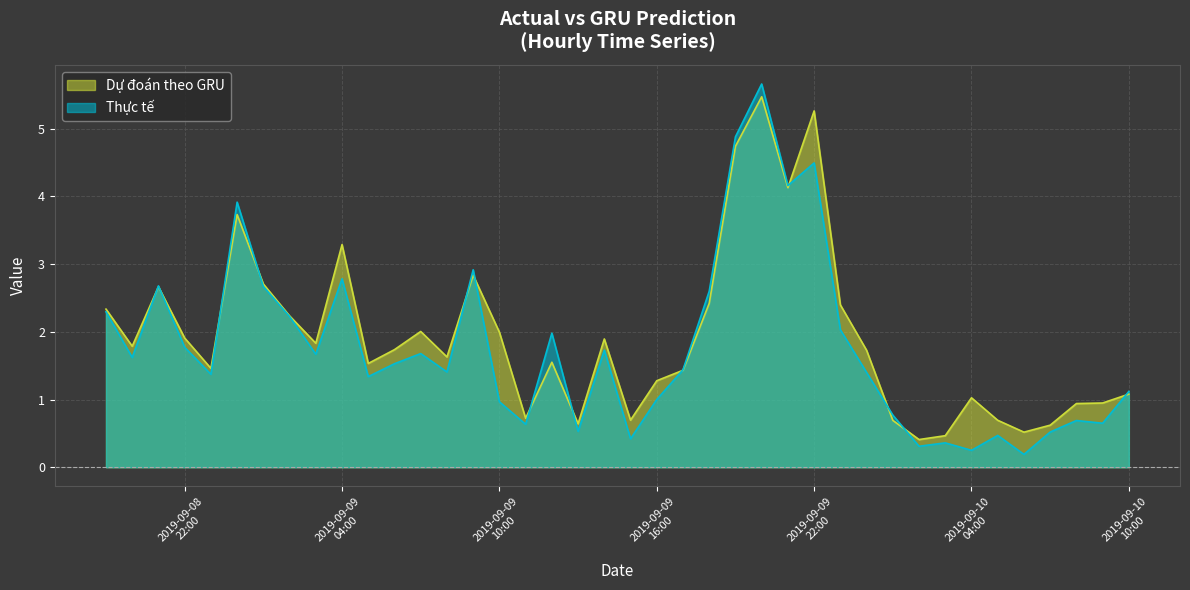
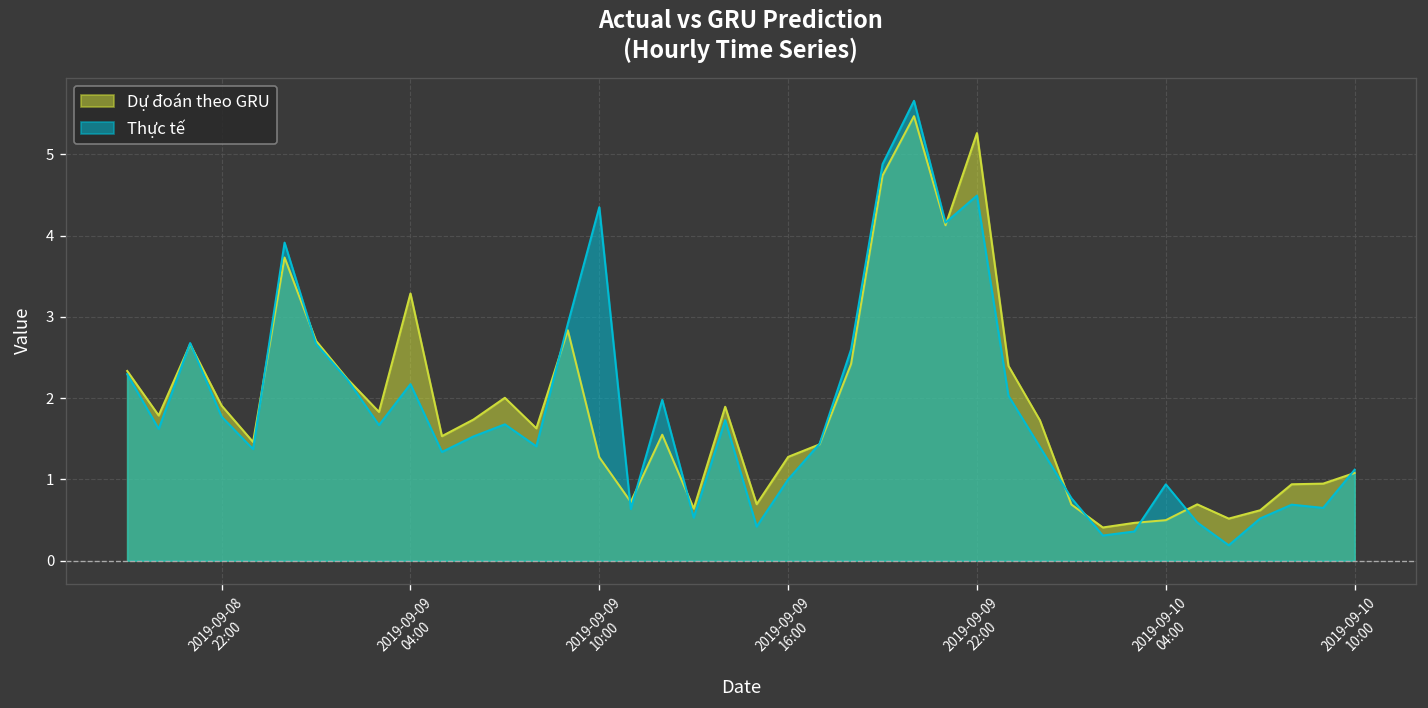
  {
    "Dự đoán theo GRU": {
      "2019-09-08 22:00": 1.9,
      "2019-09-09 04:00": 3.3,
-     "2019-09-09 10:00": 2.0,
+     "2019-09-09 10:00": 1.3,
      "2019-09-09 16:00": 1.3,
      "2019-09-09 22:00": 5.3,
-     "2019-09-10 04:00": 1.0,
+     "2019-09-10 04:00": 0.5,
      "2019-09-10 10:00": 1.1
    },
    "Thực tế": {
      "2019-09-08 22:00": 1.8,
-     "2019-09-09 04:00": 2.8,
-     "2019-09-09 10:00": 1.0,
+     "2019-09-09 04:00": 2.2,
+     "2019-09-09 10:00": 4.4,
      "2019-09-09 16:00": 1.0,
      "2019-09-09 22:00": 4.5,
-     "2019-09-10 04:00": 0.3,
+     "2019-09-10 04:00": 0.9,
      "2019-09-10 10:00": 1.1
    }
  }
